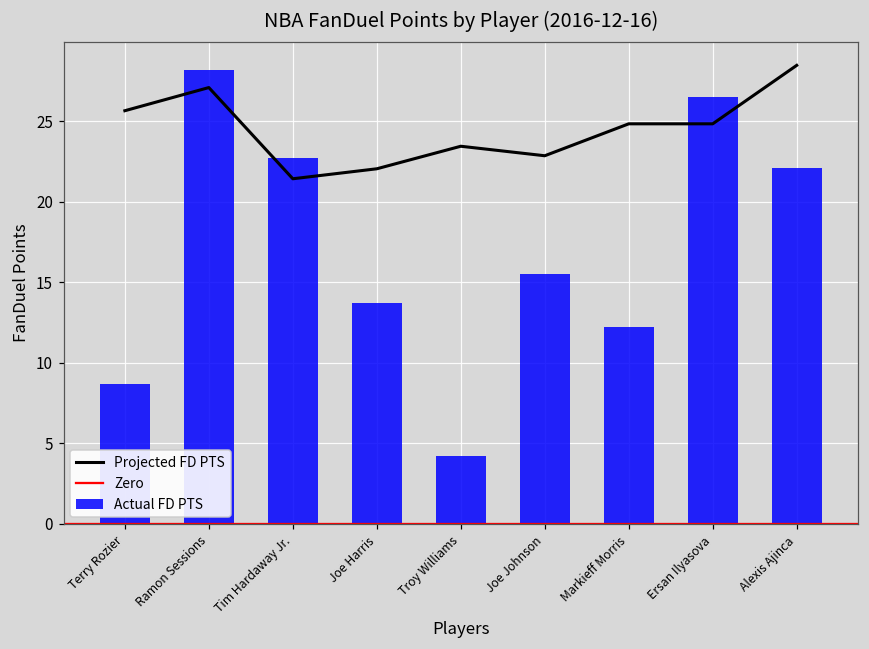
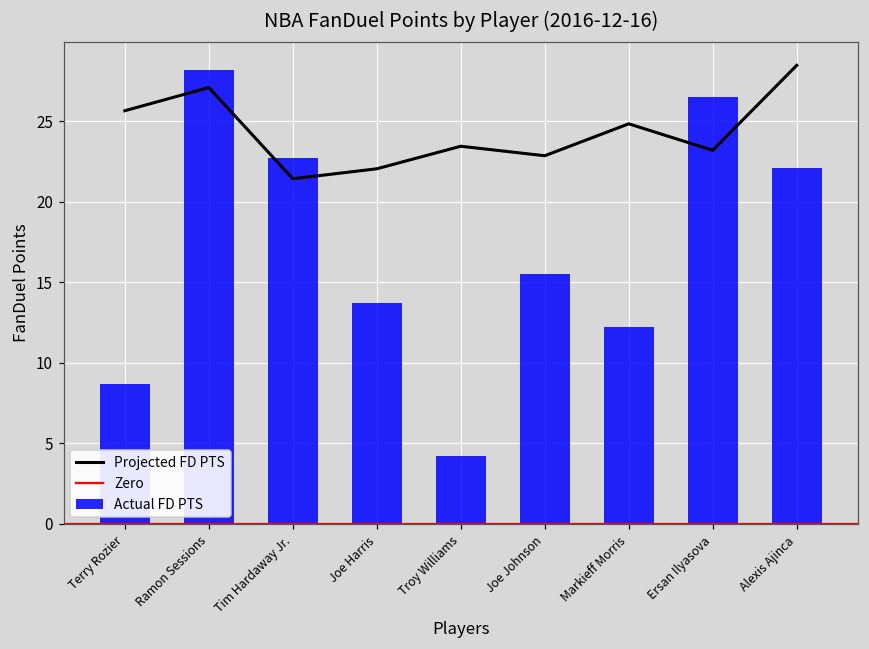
  {
    "Projected FD PTS": {
      "Terry Rozier": 25.6,
      "Ramon Sessions": 27.1,
      "Tim Hardaway Jr.": 21.4,
      "Joe Harris": 22.0,
      "Troy Williams": 23.4,
      "Joe Johnson": 22.8,
      "Markieff Morris": 24.8,
-     "Ersan Ilyasova": 24.8,
+     "Ersan Ilyasova": 23.2,
      "Alexis Ajinca": 28.5
    },
    "Actual FD PTS": {
      "Terry Rozier": 8.7,
      "Ramon Sessions": 28.2,
      "Tim Hardaway Jr.": 22.7,
      "Joe Harris": 13.7,
      "Troy Williams": 4.2,
      "Joe Johnson": 15.5,
      "Markieff Morris": 12.2,
      "Ersan Ilyasova": 26.5,
      "Alexis Ajinca": 22.1
    }
  }
